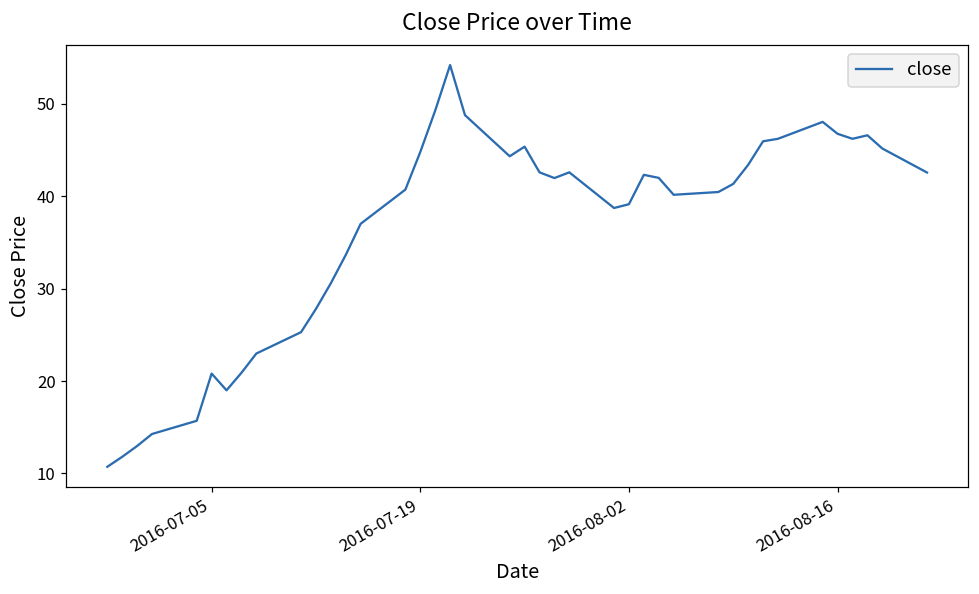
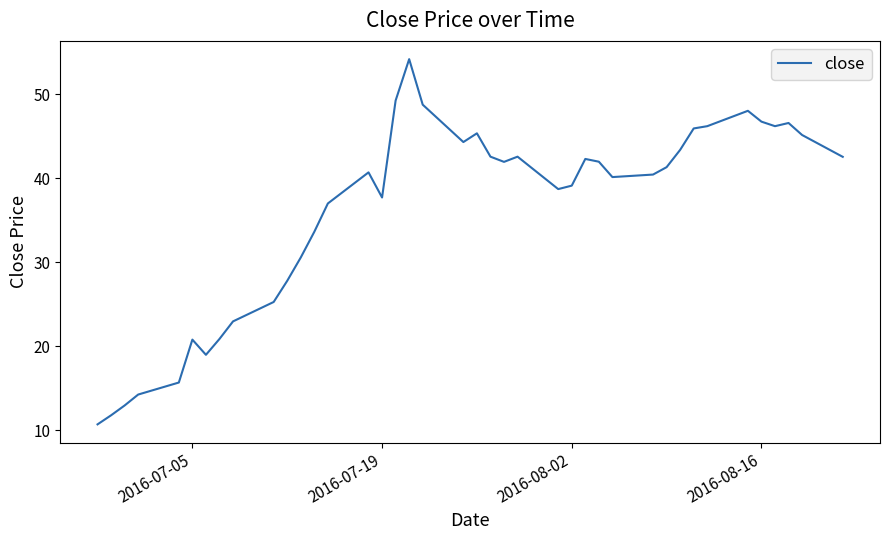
  {
    "2016-07-05": 21,
-   "2016-07-19": 45,
+   "2016-07-19": 38,
    "2016-08-02": 39,
    "2016-08-16": 47
  }
